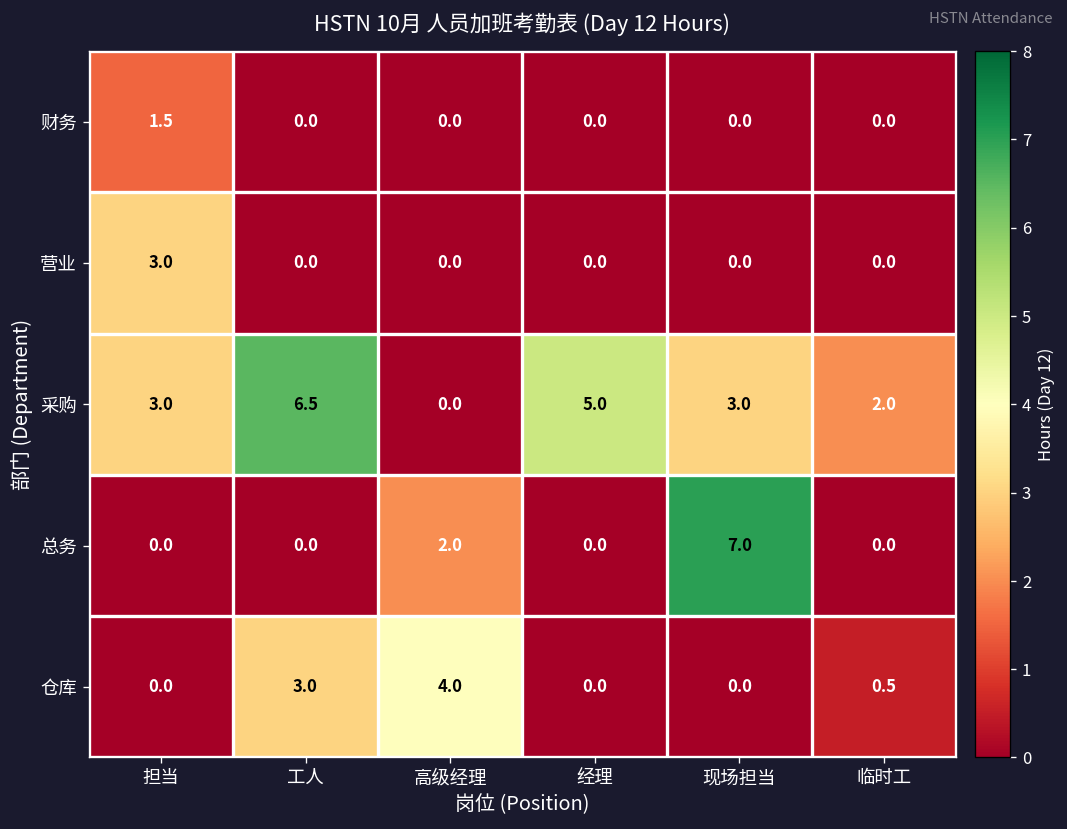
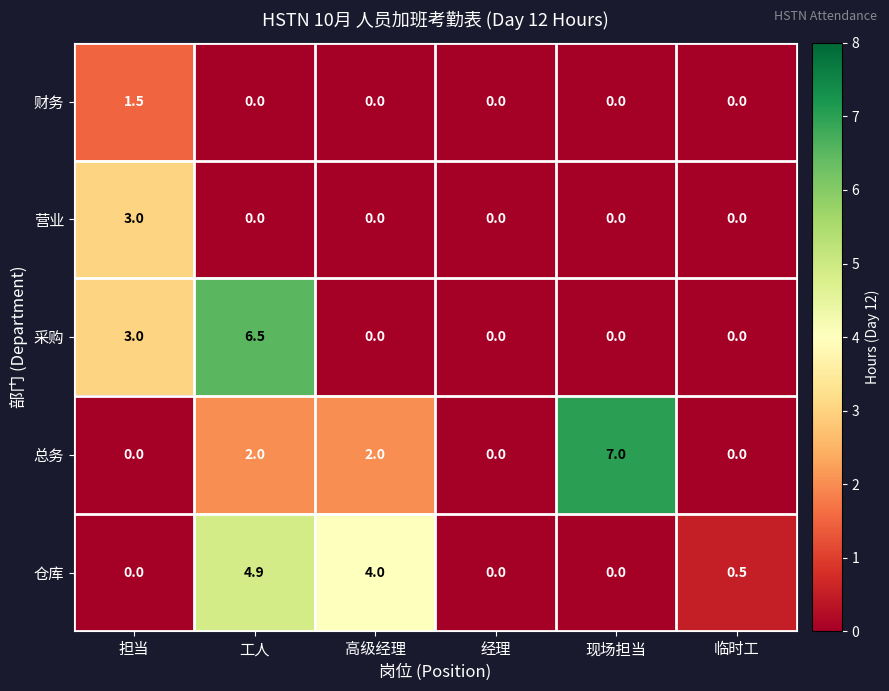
  {
    "财务": {
      "担当": 1.5,
      "工人": 0.0,
      "高级经理": 0.0,
      "经理": 0.0,
      "现场担当": 0.0,
      "临时工": 0.0
    },
    "营业": {
      "担当": 3.0,
      "工人": 0.0,
      "高级经理": 0.0,
      "经理": 0.0,
      "现场担当": 0.0,
      "临时工": 0.0
    },
    "采购": {
      "担当": 3.0,
      "工人": 6.5,
      "高级经理": 0.0,
-     "经理": 5.0,
-     "现场担当": 3.0,
-     "临时工": 2.0
+     "经理": 0.0,
+     "现场担当": 0.0,
+     "临时工": 0.0
    },
    "总务": {
      "担当": 0.0,
-     "工人": 0.0,
+     "工人": 2.0,
      "高级经理": 2.0,
      "经理": 0.0,
      "现场担当": 7.0,
      "临时工": 0.0
    },
    "仓库": {
      "担当": 0.0,
-     "工人": 3.0,
+     "工人": 4.9,
      "高级经理": 4.0,
      "经理": 0.0,
      "现场担当": 0.0,
      "临时工": 0.5
    }
  }
